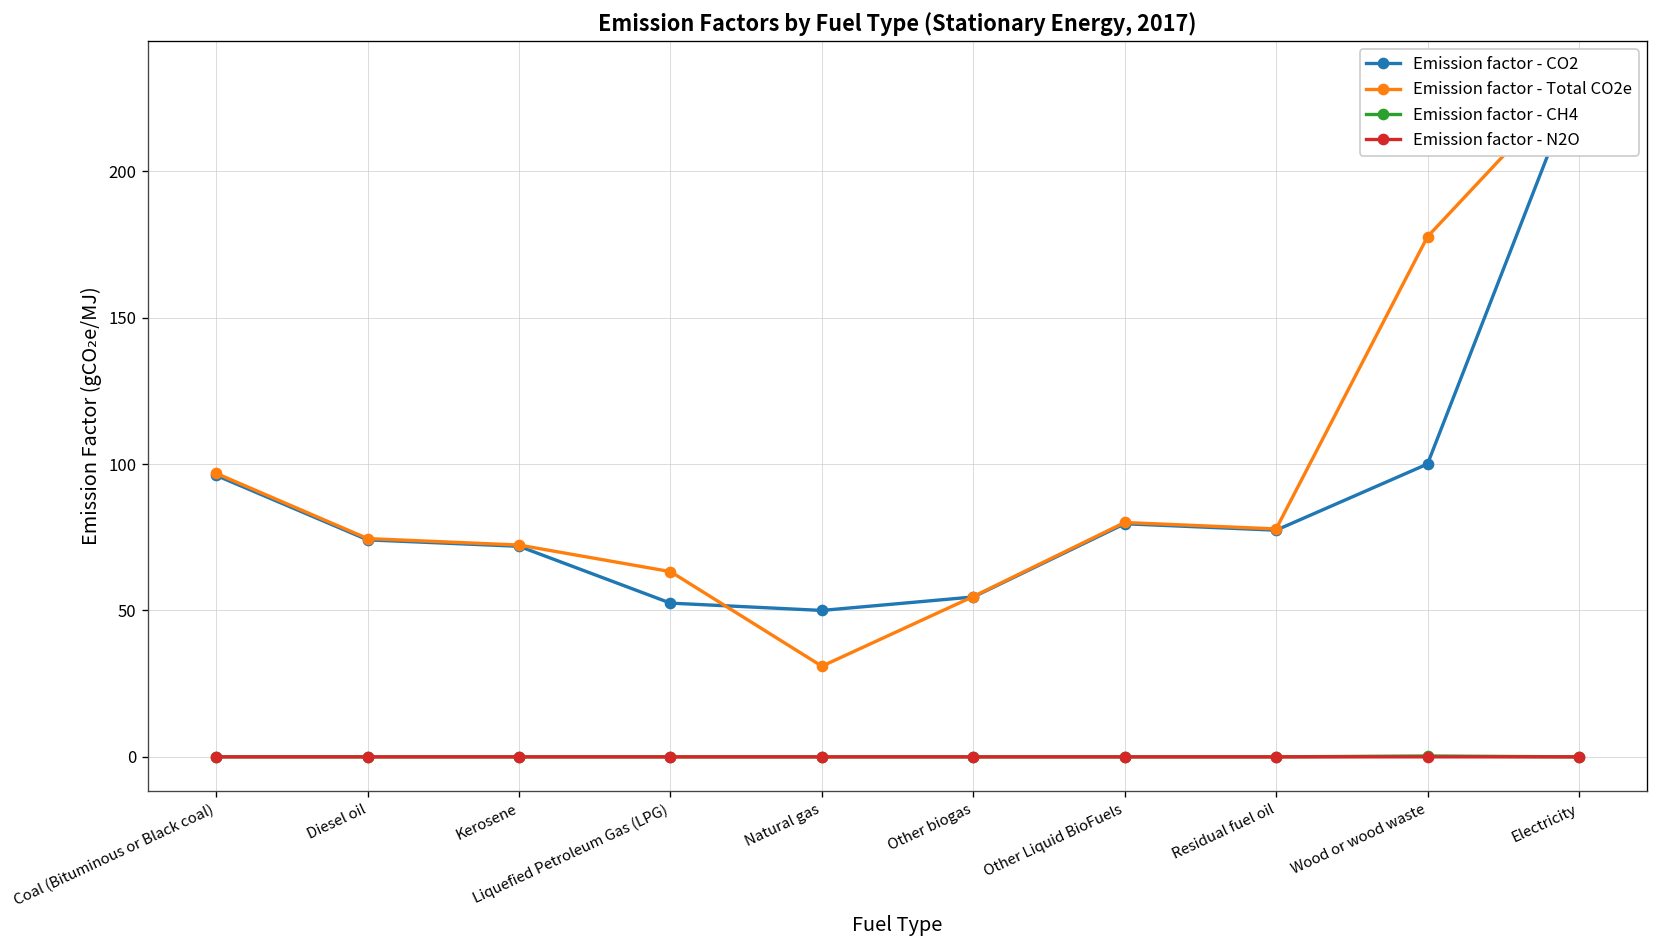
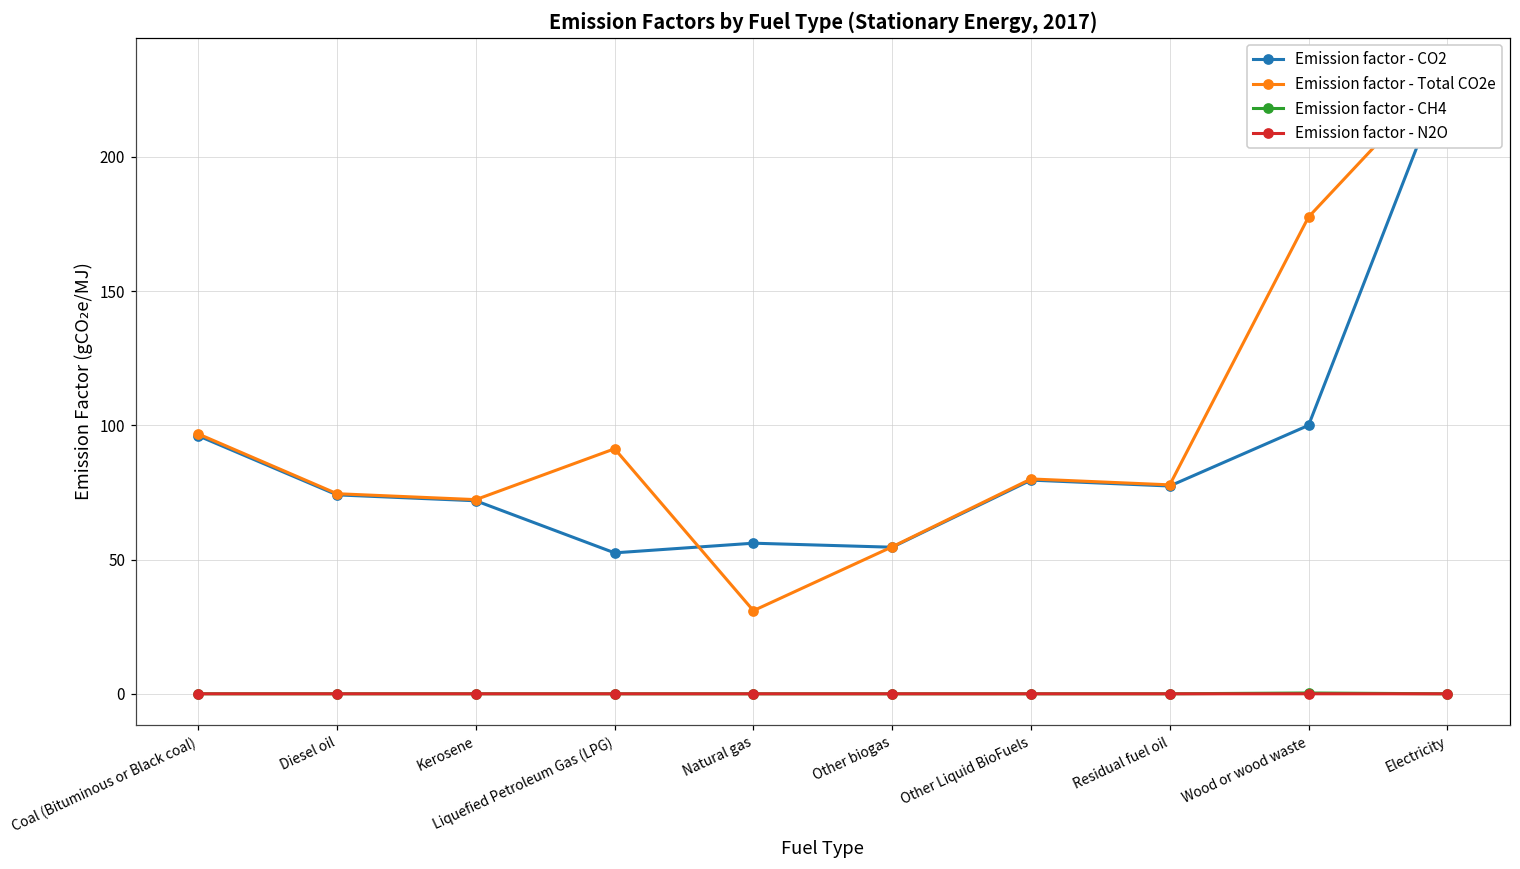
  {
    "Emission factor - CO2": {
      "Liquefied Petroleum Gas (LPG)": 53,
-     "Natural gas": 50,
+     "Natural gas": 56,
      "Wood or wood waste": 100
    },
    "Emission factor - Total CO2e": {
-     "Liquefied Petroleum Gas (LPG)": 63,
+     "Liquefied Petroleum Gas (LPG)": 91,
      "Natural gas": 31,
      "Wood or wood waste": 178
    }
  }
